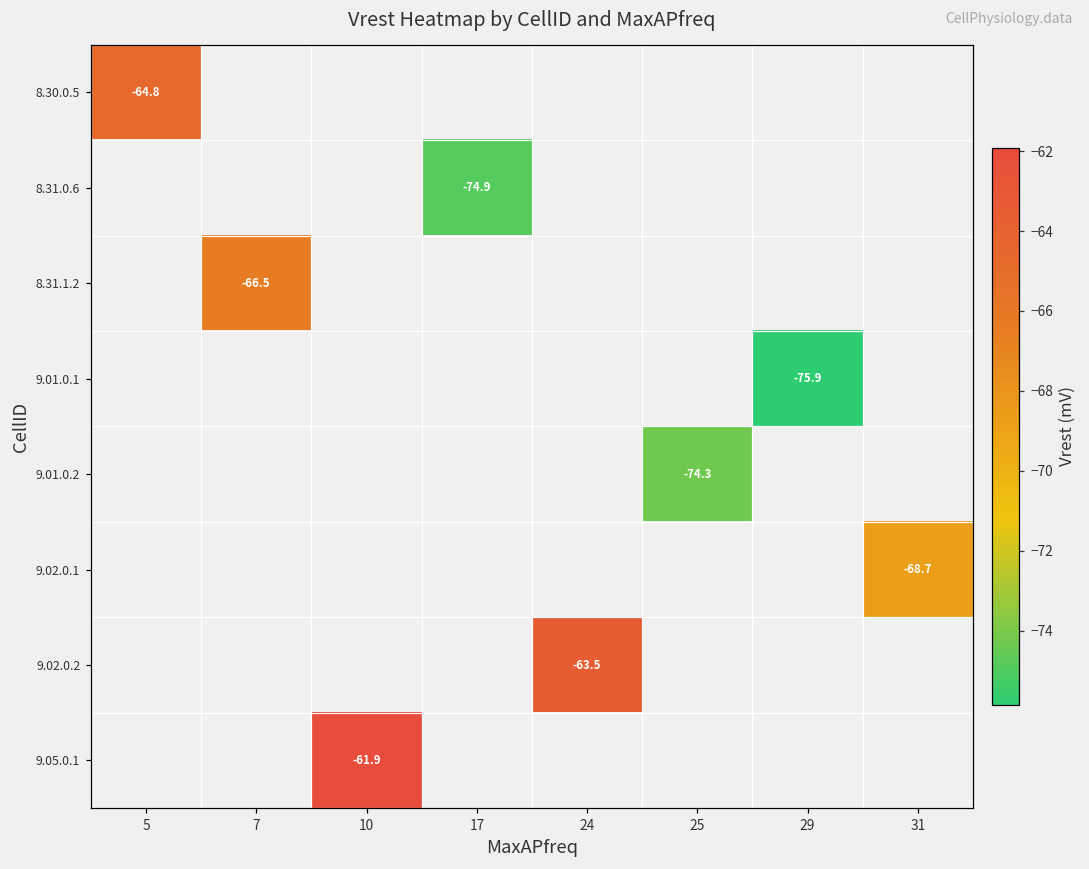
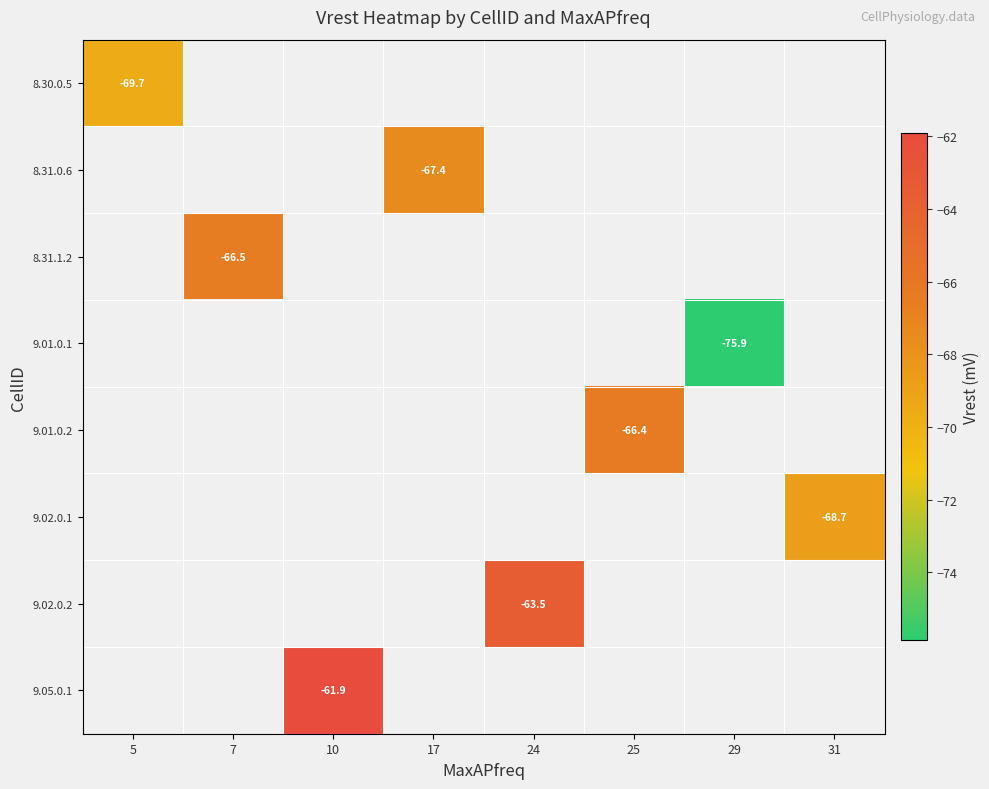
  {
    "8.30.0.5": {
-     "5": -64.8
+     "5": -69.7
    },
    "8.31.0.6": {
-     "17": -74.9
+     "17": -67.4
    },
    "8.31.1.2": {
      "7": -66.5
    },
    "9.01.0.1": {
      "29": -75.9
    },
    "9.01.0.2": {
-     "25": -74.3
+     "25": -66.4
    },
    "9.02.0.1": {
      "31": -68.7
    },
    "9.02.0.2": {
      "24": -63.5
    },
    "9.05.0.1": {
      "10": -61.9
    }
  }
